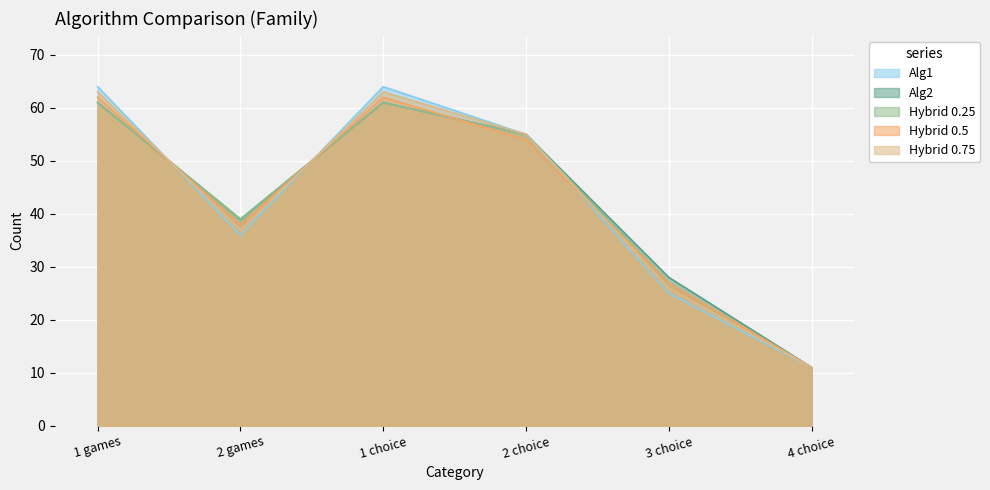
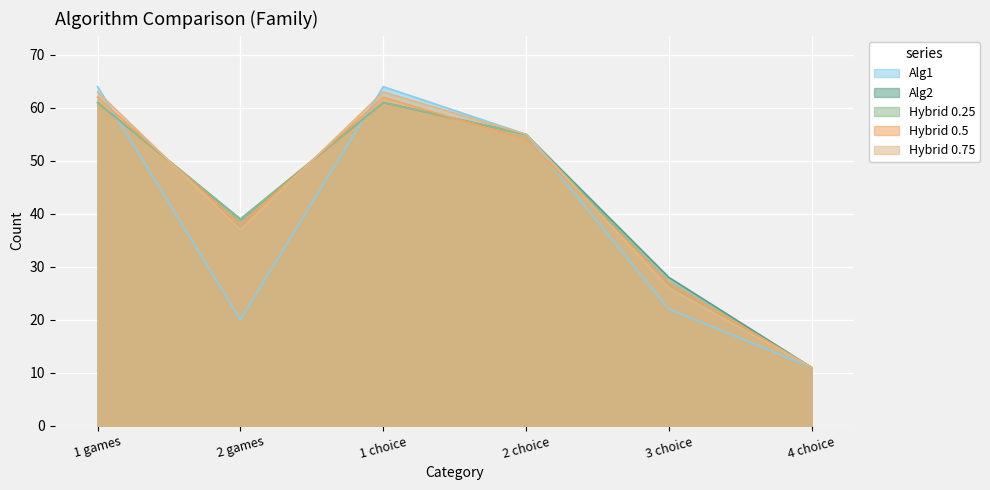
  {
    "Alg1": {
      "1 games": 64,
-     "2 games": 36,
+     "2 games": 20,
      "1 choice": 64,
-     "3 choice": 25
+     "3 choice": 22
    }
  }
